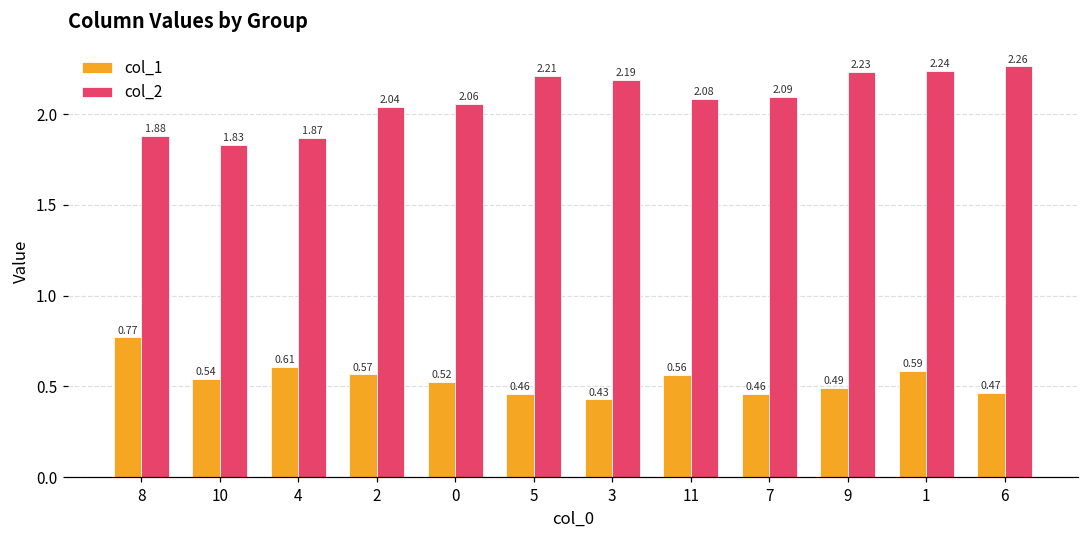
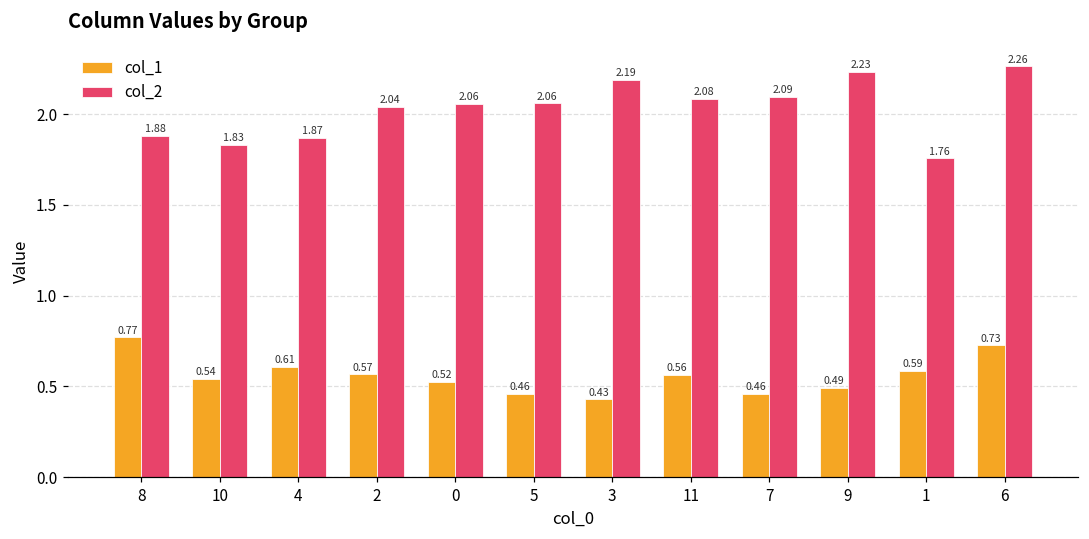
  {
    "col_1": {
      "8": 0.77,
      "10": 0.54,
      "4": 0.61,
      "2": 0.57,
      "0": 0.52,
      "5": 0.46,
      "3": 0.43,
      "11": 0.56,
      "7": 0.46,
      "9": 0.49,
      "1": 0.59,
-     "6": 0.47
+     "6": 0.73
    },
    "col_2": {
      "8": 1.88,
      "10": 1.83,
      "4": 1.87,
      "2": 2.04,
      "0": 2.06,
-     "5": 2.21,
+     "5": 2.06,
      "3": 2.19,
      "11": 2.08,
      "7": 2.09,
      "9": 2.23,
-     "1": 2.24,
+     "1": 1.76,
      "6": 2.26
    }
  }
